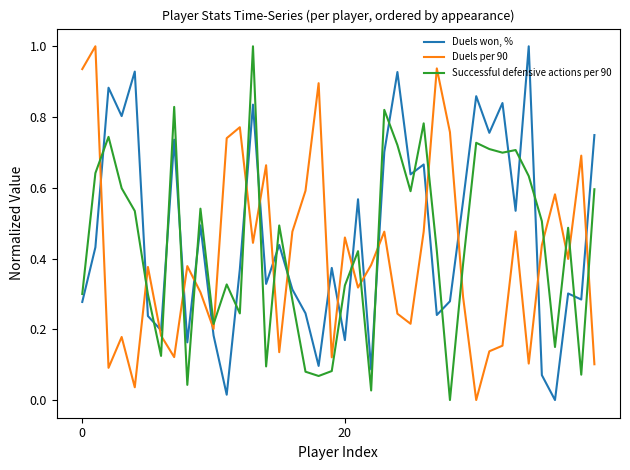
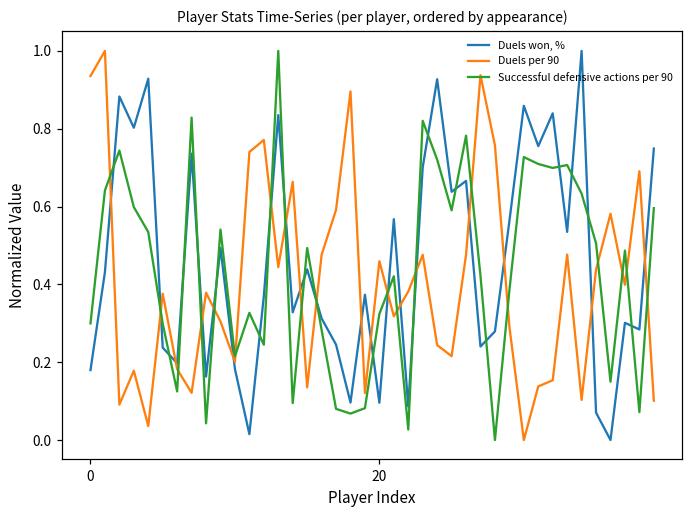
  {
    "Duels won, %": {
-     "0": 0.28,
-     "20": 0.17
+     "0": 0.18,
+     "20": 0.10
    },
    "Duels per 90": {
      "0": 0.94,
      "20": 0.46
    },
    "Successful defensive actions per 90": {
      "0": 0.30,
      "20": 0.32
    }
  }
